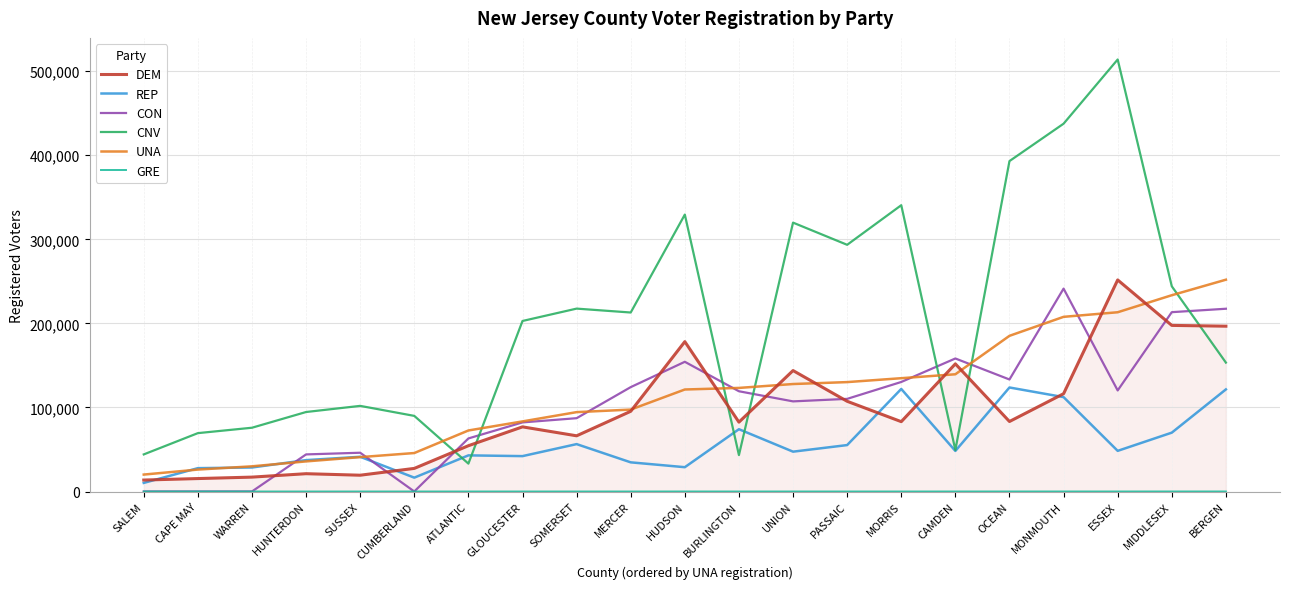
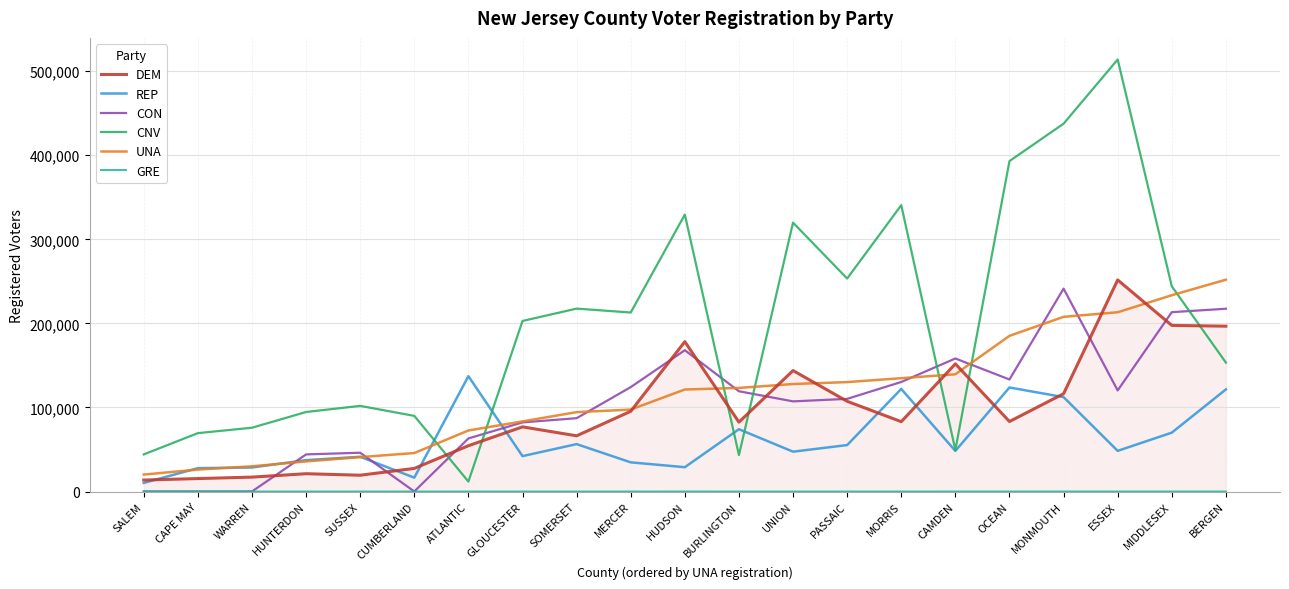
  {
    "DEM": {
      "SALEM": "10,000",
      "CAPE MAY": "20,000",
      "WARREN": "20,000",
      "HUNTERDON": "20,000",
      "SUSSEX": "20,000",
      "CUMBERLAND": "30,000",
      "ATLANTIC": "50,000",
      "GLOUCESTER": "80,000",
      "SOMERSET": "70,000",
      "HUDSON": "180,000",
      "BURLINGTON": "80,000",
      "UNION": "140,000",
      "MORRIS": "80,000",
      "CAMDEN": "150,000",
      "OCEAN": "80,000",
      "MONMOUTH": "120,000",
      "ESSEX": "250,000",
      "MIDDLESEX": "200,000",
      "BERGEN": "200,000"
    },
    "REP": {
      "SALEM": "10,000",
      "CUMBERLAND": "20,000",
-     "ATLANTIC": "40,000",
+     "ATLANTIC": "140,000",
      "GLOUCESTER": "40,000",
      "SOMERSET": "60,000",
      "MERCER": "30,000",
      "HUDSON": "30,000",
      "BURLINGTON": "70,000",
      "UNION": "50,000",
      "PASSAIC": "60,000",
      "MORRIS": "120,000",
      "OCEAN": "120,000",
      "MONMOUTH": "110,000",
      "ESSEX": "50,000",
      "MIDDLESEX": "70,000",
      "BERGEN": "120,000"
    },
    "CON": {
      "HUNTERDON": "40,000",
      "SUSSEX": "50,000",
      "ATLANTIC": "60,000",
      "SOMERSET": "90,000",
      "MERCER": "120,000",
-     "HUDSON": "150,000",
+     "HUDSON": "170,000",
      "BURLINGTON": "120,000",
      "UNION": "110,000",
      "MORRIS": "130,000",
      "CAMDEN": "160,000",
      "OCEAN": "130,000",
      "MONMOUTH": "240,000",
      "ESSEX": "120,000",
      "MIDDLESEX": "210,000",
      "BERGEN": "220,000"
    },
    "CNV": {
      "SALEM": "40,000",
      "CAPE MAY": "70,000",
      "WARREN": "80,000",
      "HUNTERDON": "90,000",
      "SUSSEX": "100,000",
      "CUMBERLAND": "90,000",
-     "ATLANTIC": "30,000",
+     "ATLANTIC": "10,000",
      "GLOUCESTER": "200,000",
      "SOMERSET": "220,000",
      "MERCER": "210,000",
      "HUDSON": "330,000",
      "BURLINGTON": "40,000",
      "UNION": "320,000",
-     "PASSAIC": "290,000",
+     "PASSAIC": "250,000",
      "MORRIS": "340,000",
      "OCEAN": "390,000",
      "MONMOUTH": "440,000",
      "ESSEX": "510,000",
      "MIDDLESEX": "240,000",
      "BERGEN": "150,000"
    },
    "UNA": {
      "SALEM": "20,000",
      "CUMBERLAND": "50,000",
      "ATLANTIC": "70,000",
      "SOMERSET": "90,000",
      "HUDSON": "120,000",
      "BURLINGTON": "120,000",
      "UNION": "130,000",
      "PASSAIC": "130,000",
      "MORRIS": "130,000",
      "CAMDEN": "140,000",
      "OCEAN": "190,000",
      "MONMOUTH": "210,000",
      "ESSEX": "210,000",
      "MIDDLESEX": "230,000",
      "BERGEN": "250,000"
    },
    "GRE": {
      "HUNTERDON": "0",
      "SUSSEX": "0",
      "ATLANTIC": "0",
      "GLOUCESTER": "0",
      "SOMERSET": "0",
      "MERCER": "0",
      "HUDSON": "0",
      "BURLINGTON": "0",
      "UNION": "0",
      "PASSAIC": "0",
      "MORRIS": "0",
      "CAMDEN": "0",
      "OCEAN": "0",
      "MONMOUTH": "0",
      "ESSEX": "0",
      "MIDDLESEX": "0",
      "BERGEN": "0"
    }
  }
